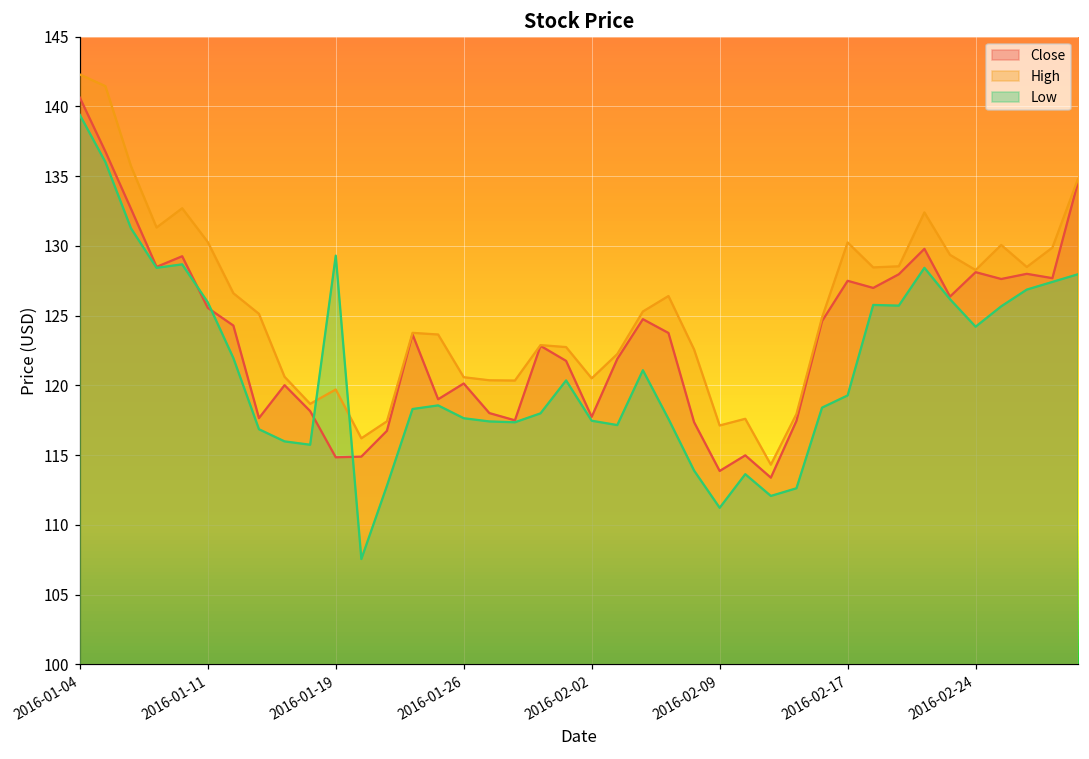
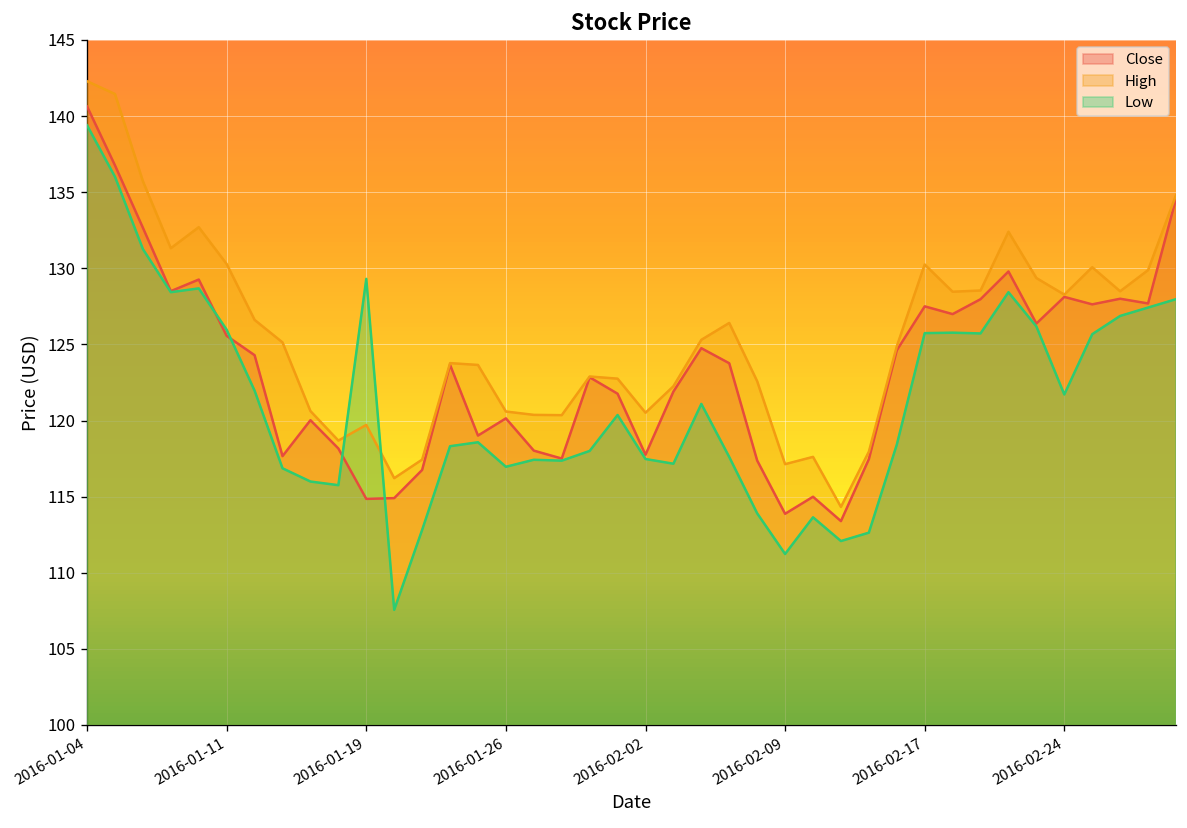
  {
    "Low": {
      "2016-01-04": 139.4,
      "2016-01-11": 126.0,
      "2016-01-19": 129.3,
-     "2016-01-26": 117.7,
+     "2016-01-26": 117.0,
      "2016-02-02": 117.5,
      "2016-02-09": 111.2,
-     "2016-02-17": 119.3,
-     "2016-02-24": 124.2
+     "2016-02-17": 125.7,
+     "2016-02-24": 121.7
    }
  }
